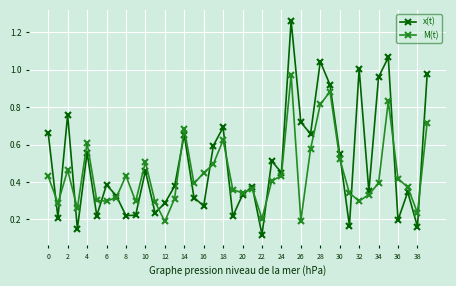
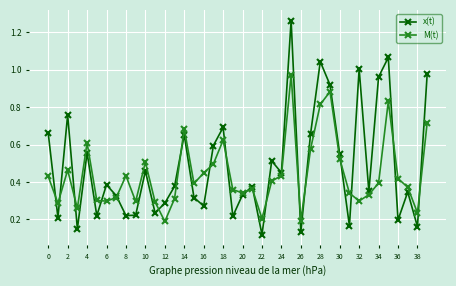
  {
    "x(t)": {
      "0": 0.66,
      "2": 0.76,
      "4": 0.56,
      "6": 0.39,
      "8": 0.22,
      "10": 0.46,
      "12": 0.29,
      "14": 0.65,
      "16": 0.27,
      "18": 0.69,
      "22": 0.12,
      "24": 0.45,
-     "26": 0.72,
+     "26": 0.13,
      "28": 1.04,
      "30": 0.55,
      "32": 1.00,
      "34": 0.96,
      "36": 0.20,
      "38": 0.16
    },
    "M(t)": {
      "0": 0.43,
      "2": 0.46,
      "4": 0.61,
      "6": 0.30,
      "8": 0.43,
      "10": 0.51,
      "12": 0.19,
      "14": 0.69,
      "16": 0.45,
      "18": 0.62,
      "22": 0.20,
      "24": 0.43,
      "26": 0.19,
      "28": 0.82,
      "30": 0.52,
      "32": 0.30,
      "34": 0.39,
      "36": 0.42,
      "38": 0.24
    }
  }
